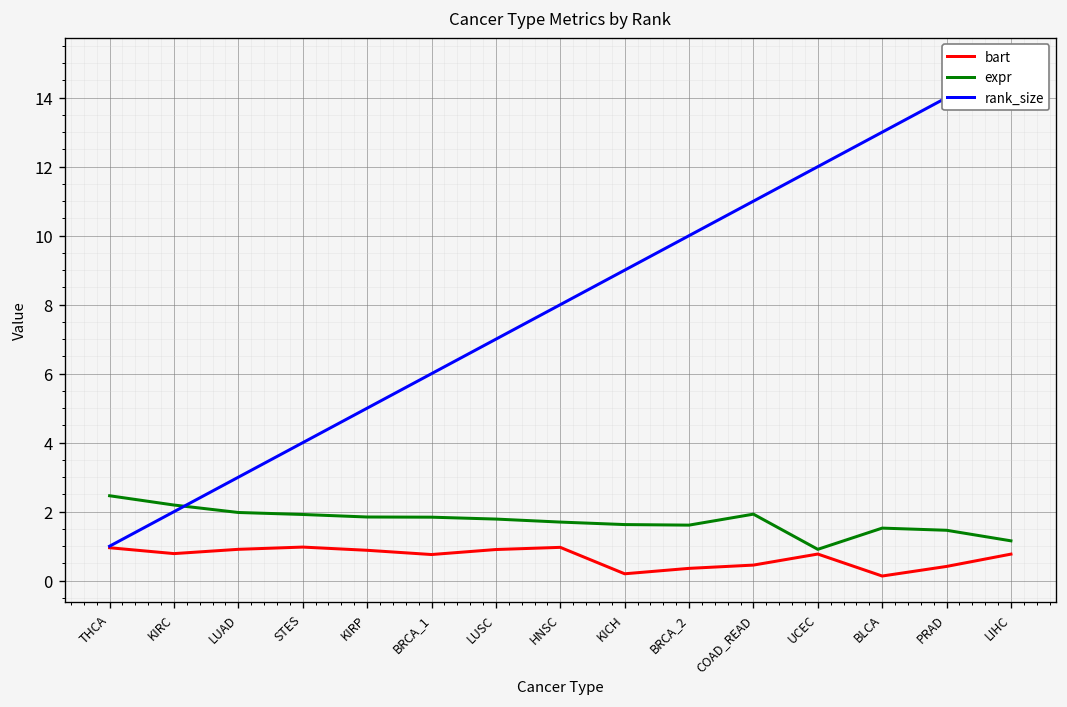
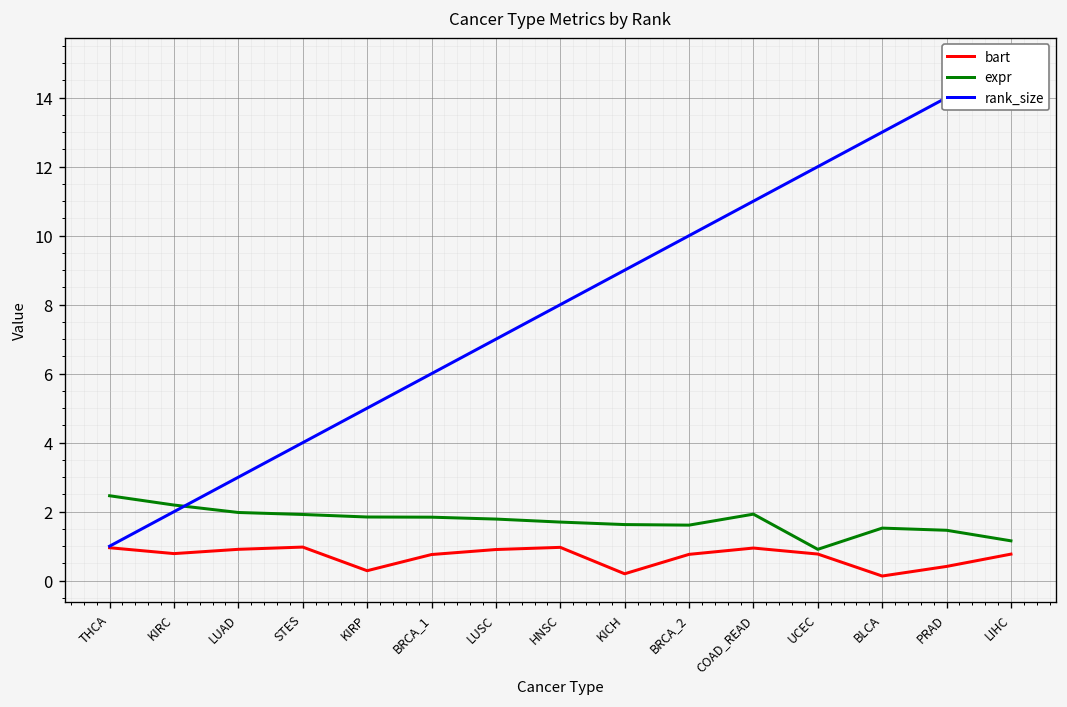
  {
    "bart": {
      "KIRC": 0.8,
      "LUAD": 0.9,
      "STES": 1.0,
-     "KIRP": 0.9,
+     "KIRP": 0.3,
      "BRCA_1": 0.8,
      "LUSC": 0.9,
      "HNSC": 1.0,
      "KICH": 0.2,
-     "BRCA_2": 0.4,
-     "COAD_READ": 0.5,
+     "BRCA_2": 0.8,
+     "COAD_READ": 0.9,
      "UCEC": 0.8,
      "BLCA": 0.1,
      "PRAD": 0.4,
      "LIHC": 0.8
    },
    "expr": {
      "THCA": 2.5,
      "KIRC": 2.2,
      "LUAD": 2.0,
      "STES": 1.9,
      "KIRP": 1.8,
      "BRCA_1": 1.8,
      "LUSC": 1.8,
      "HNSC": 1.7,
      "KICH": 1.6,
      "BRCA_2": 1.6,
      "COAD_READ": 1.9,
      "UCEC": 0.9,
      "BLCA": 1.5,
      "PRAD": 1.5,
      "LIHC": 1.2
    },
    "rank_size": {
      "KIRC": 2.0,
      "LUAD": 3.0,
      "STES": 4.0,
      "KIRP": 5.0,
      "BRCA_1": 6.0,
      "LUSC": 7.0,
      "HNSC": 8.0,
      "KICH": 9.0,
      "BRCA_2": 10.0,
      "COAD_READ": 11.0,
      "UCEC": 12.0,
      "BLCA": 13.0
    }
  }
